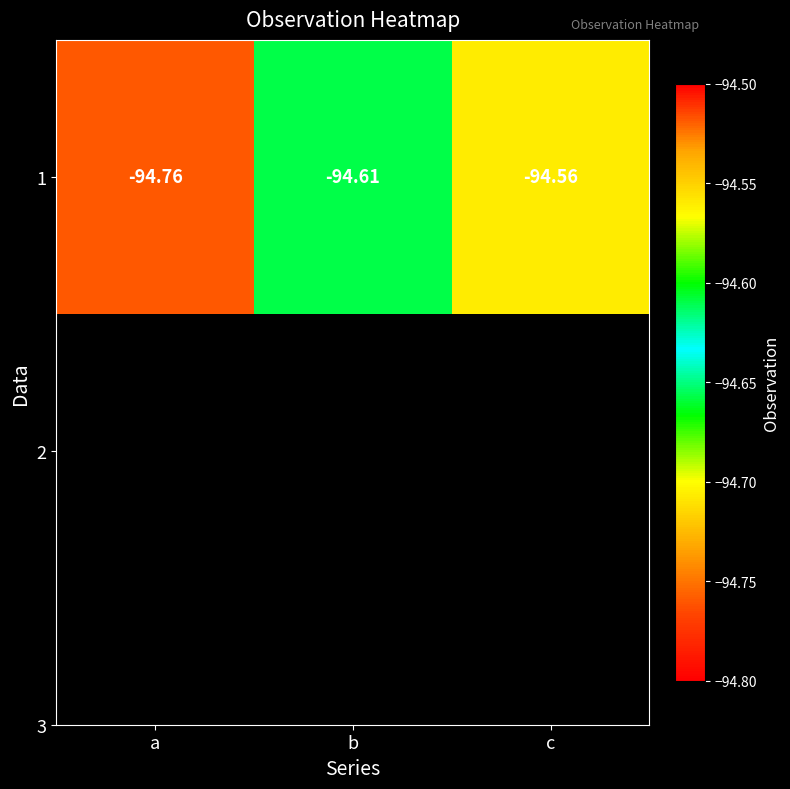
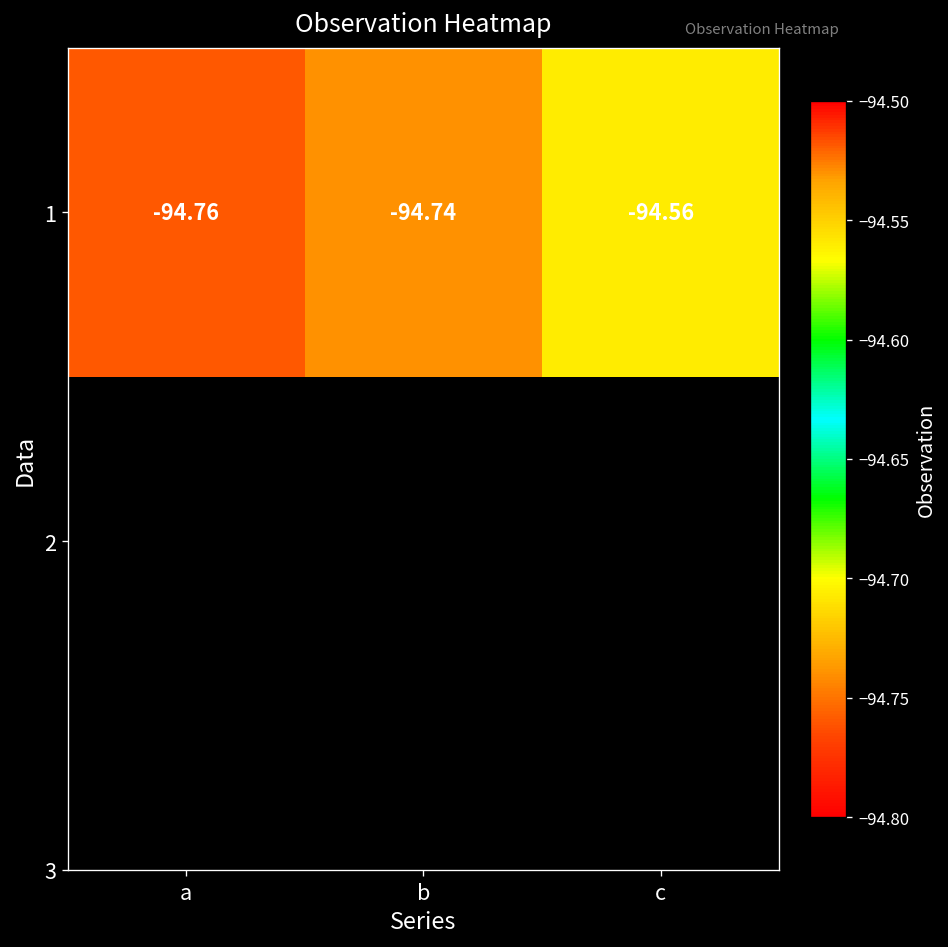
  {
    "1": {
      "a": -94.76,
-     "b": -94.61,
+     "b": -94.74,
      "c": -94.56
    }
  }
